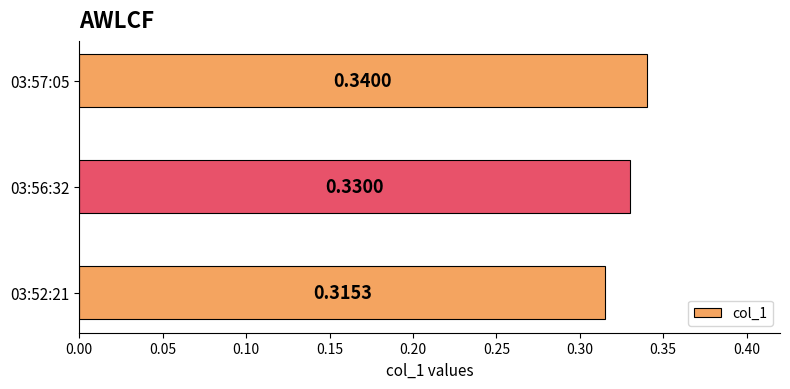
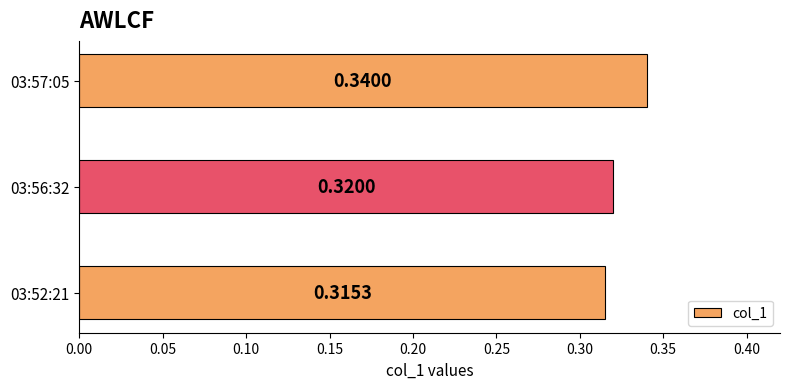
  {
    "03:57:05": 0.3400,
-   "03:56:32": 0.3300,
+   "03:56:32": 0.3200,
    "03:52:21": 0.3153
  }
